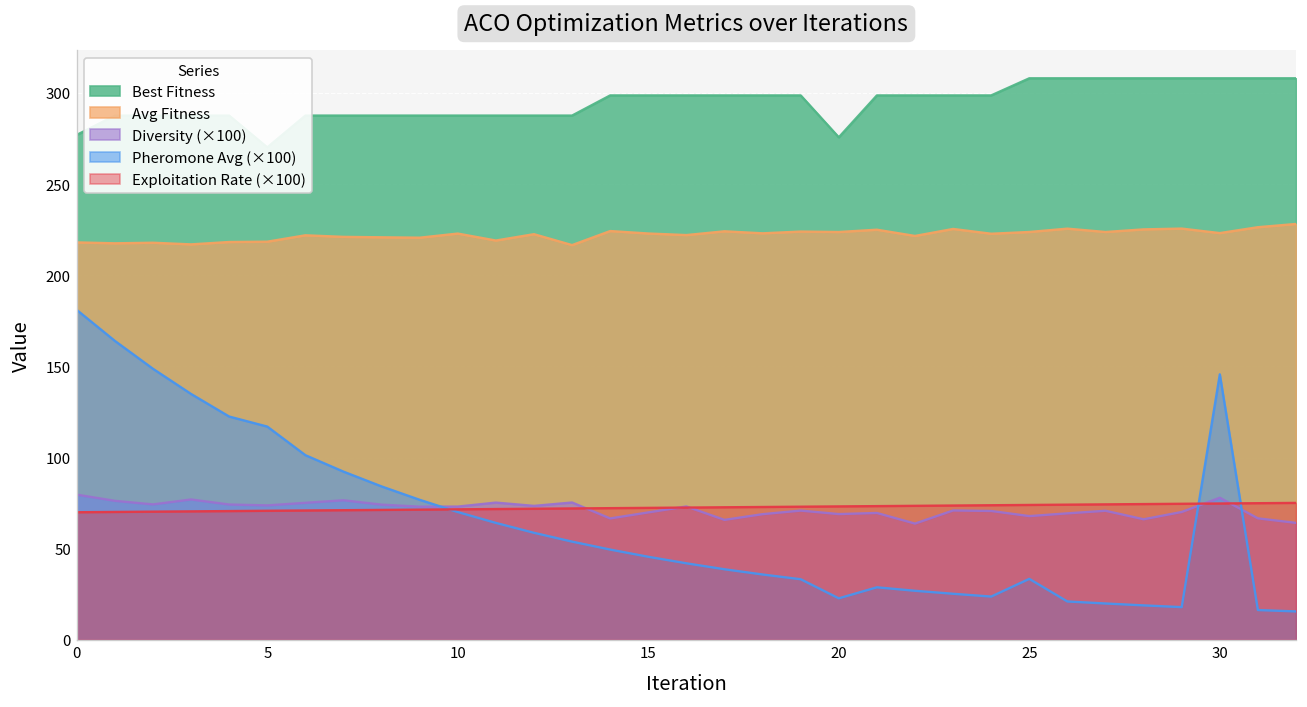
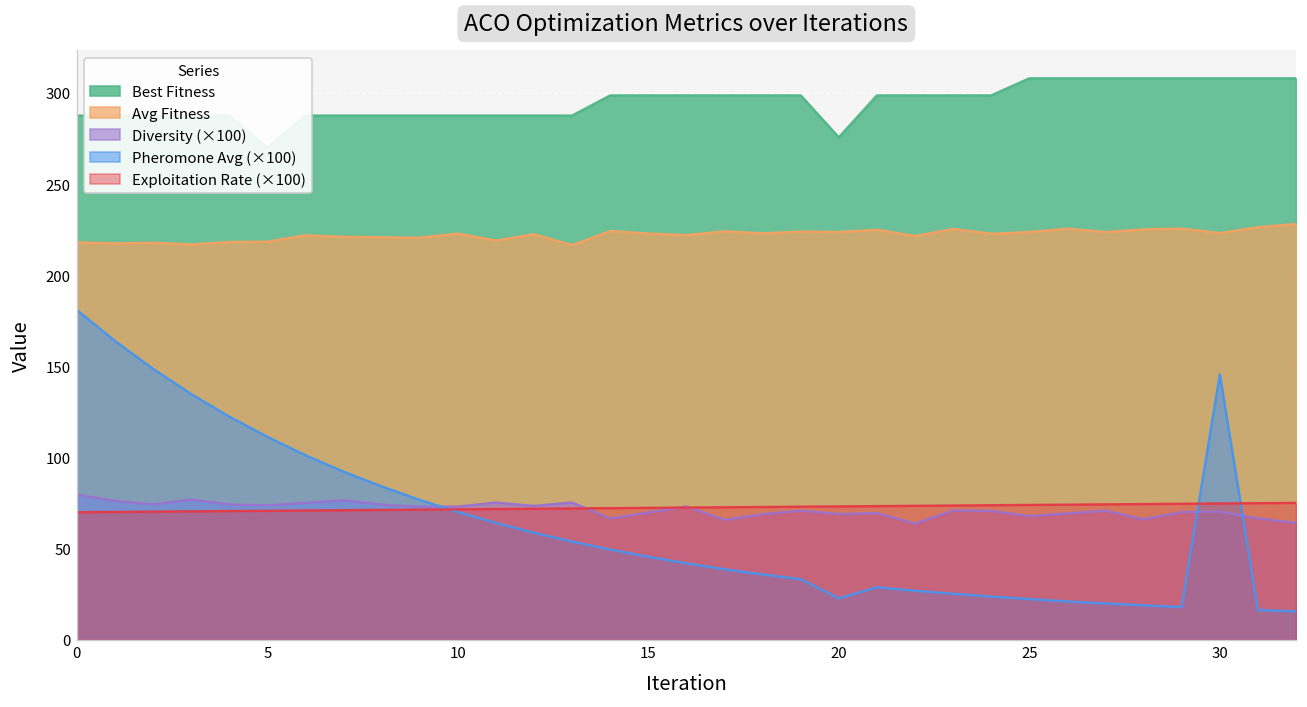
  {
    "Best Fitness": {
-     "0": 277,
+     "0": 288,
      "10": 288,
      "15": 299,
      "20": 276,
      "25": 308,
      "30": 308
    },
    "Diversity (×100)": {
      "0": 80,
      "5": 74,
      "15": 70,
      "20": 69,
      "25": 68,
-     "30": 78
+     "30": 70
    },
    "Pheromone Avg (×100)": {
      "0": 181,
-     "5": 117,
+     "5": 111,
      "15": 46,
      "20": 23,
-     "25": 33,
+     "25": 22,
      "30": 146
    }
  }
